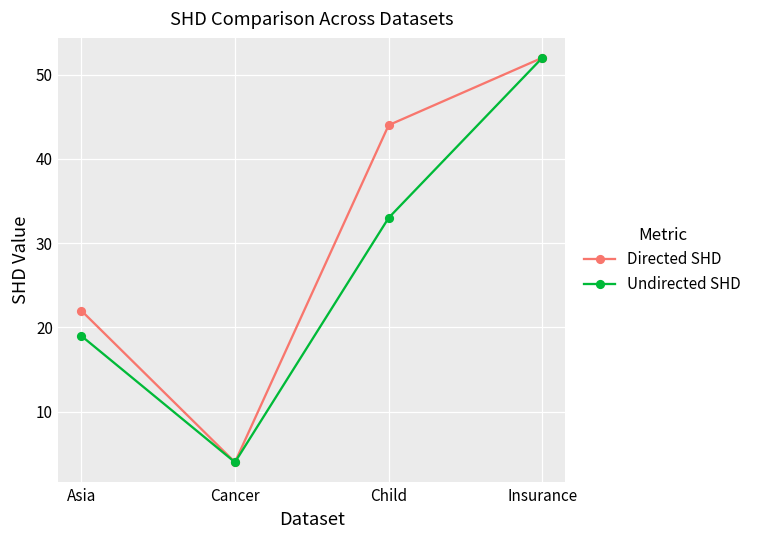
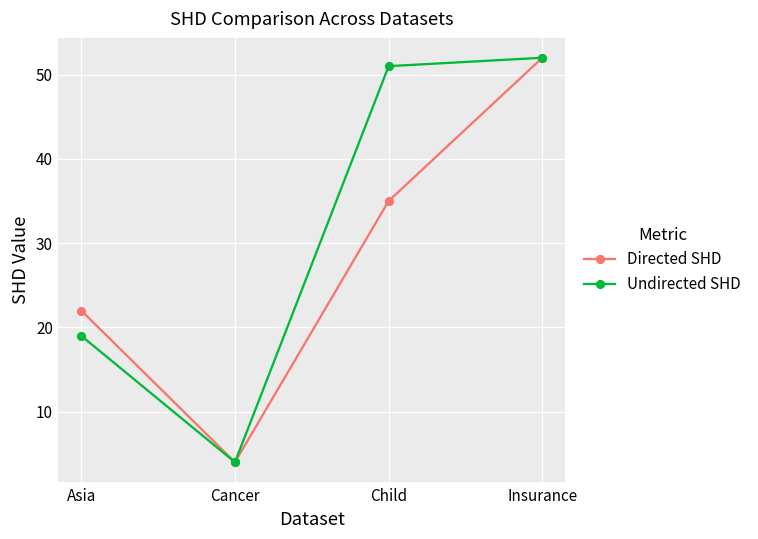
  {
    "Directed SHD": {
      "Asia": 22,
-     "Child": 44
+     "Child": 35
    },
    "Undirected SHD": {
      "Asia": 19,
-     "Child": 33
+     "Child": 51
    }
  }
